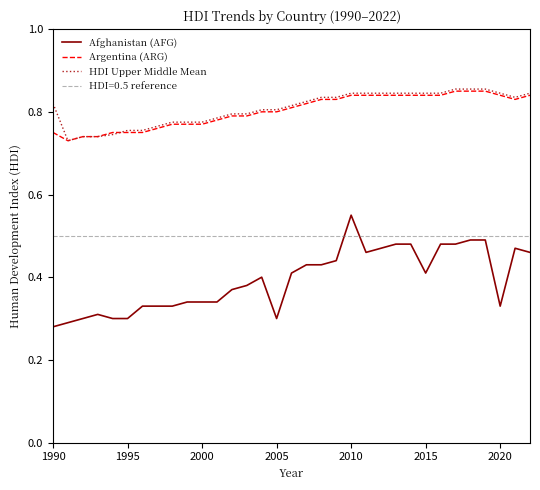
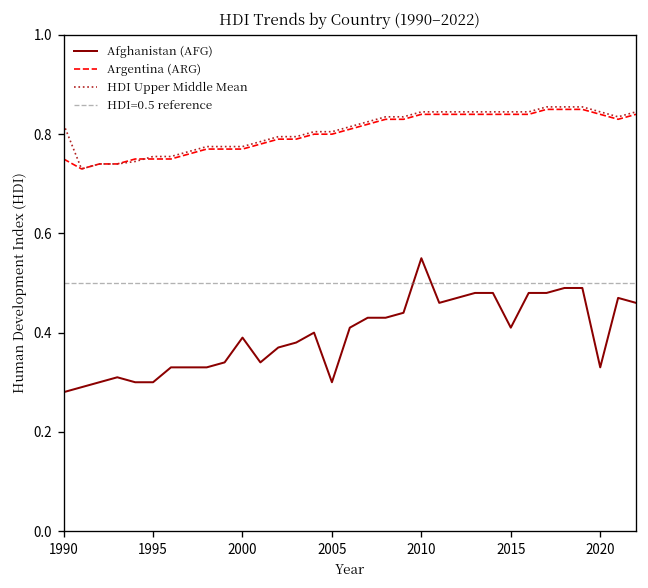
  {
    "Afghanistan (AFG)": {
      "1990": 0.28,
      "1995": 0.30,
-     "2000": 0.34,
+     "2000": 0.39,
      "2005": 0.30,
      "2010": 0.55,
      "2015": 0.41,
      "2020": 0.33
    },
    "Argentina (ARG)": {
      "1990": 0.75
    },
    "HDI Upper Middle Mean": {
      "1990": 0.82
    }
  }
